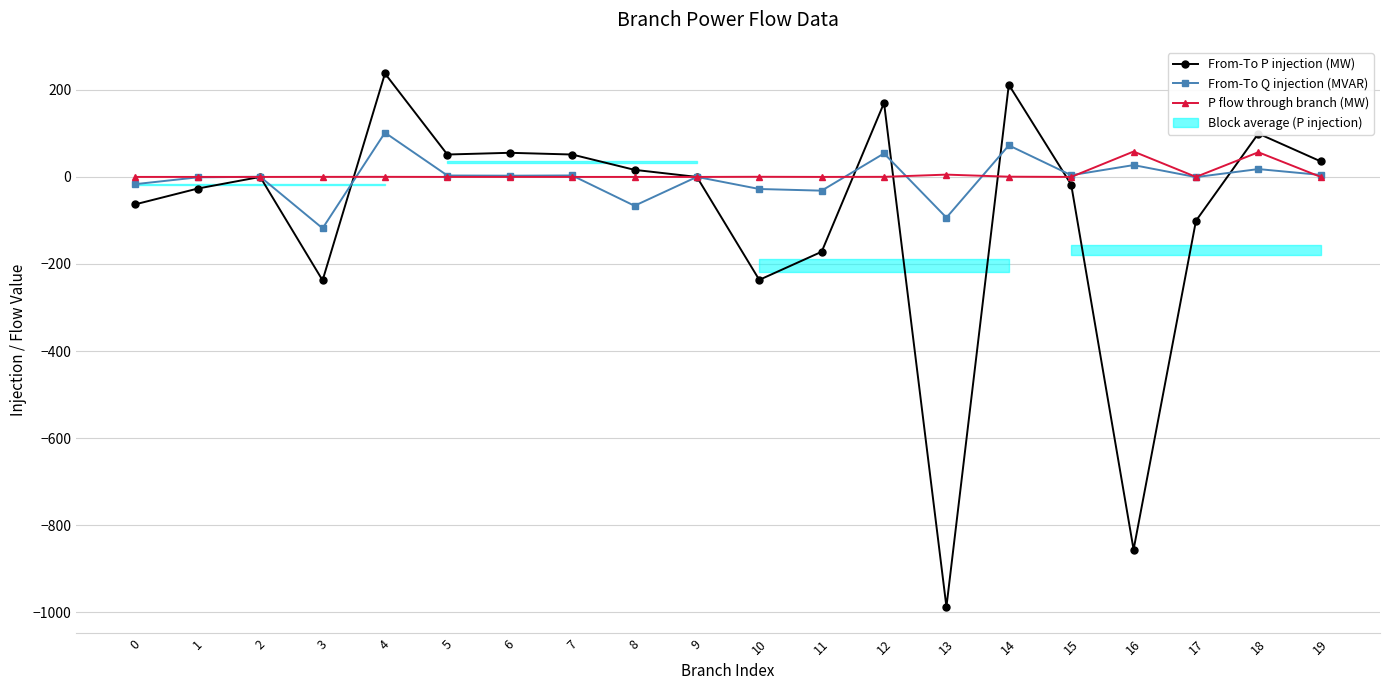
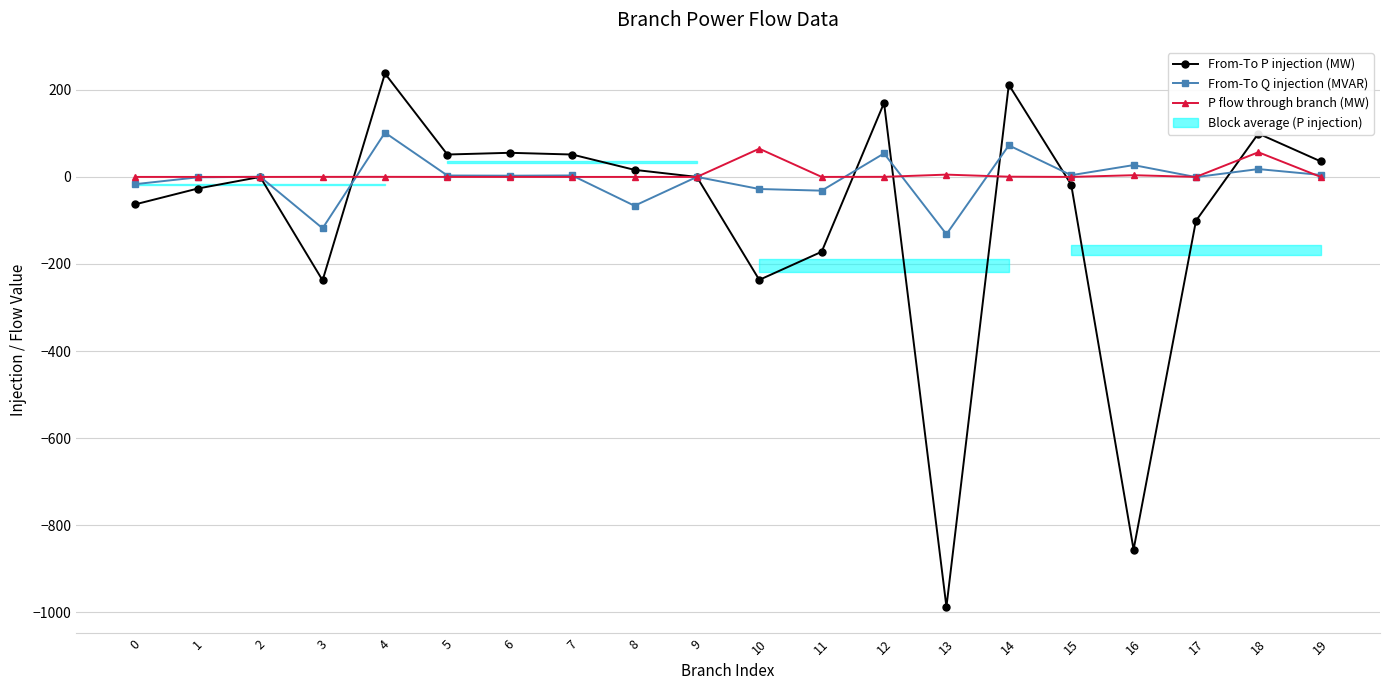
  {
    "From-To P injection (MW)": {
      "0": -60,
      "1": -30,
      "3": -240,
      "4": 240,
      "5": 50,
      "6": 60,
      "7": 50,
      "8": 20,
      "10": -240,
      "11": -170,
      "12": 170,
      "13": -990,
      "14": 210,
      "15": -20,
      "16": -860,
      "17": -100,
      "19": 40
    },
    "From-To Q injection (MVAR)": {
      "3": -120,
      "4": 100,
      "8": -70,
      "10": -30,
      "11": -30,
      "12": 50,
-     "13": -90,
+     "13": -130,
      "14": 70,
      "16": 30,
      "18": 20
    },
    "P flow through branch (MW)": {
      "0": 0,
      "3": 0,
      "4": 0,
      "8": 0,
-     "10": 0,
+     "10": 60,
      "11": 0,
      "12": 0,
      "13": 10,
      "14": 0,
-     "16": 60,
+     "16": 0,
      "18": 60
    }
  }
